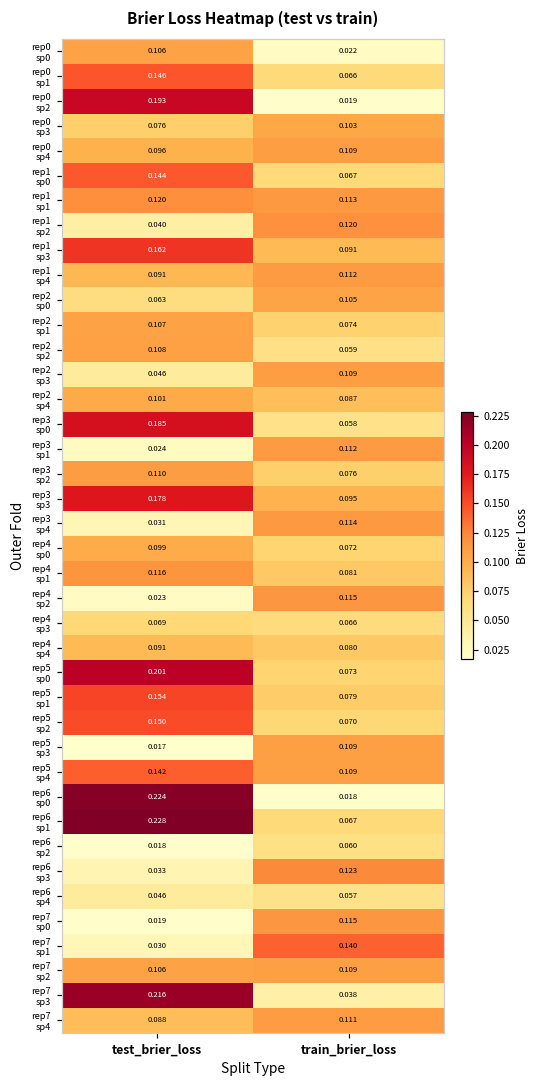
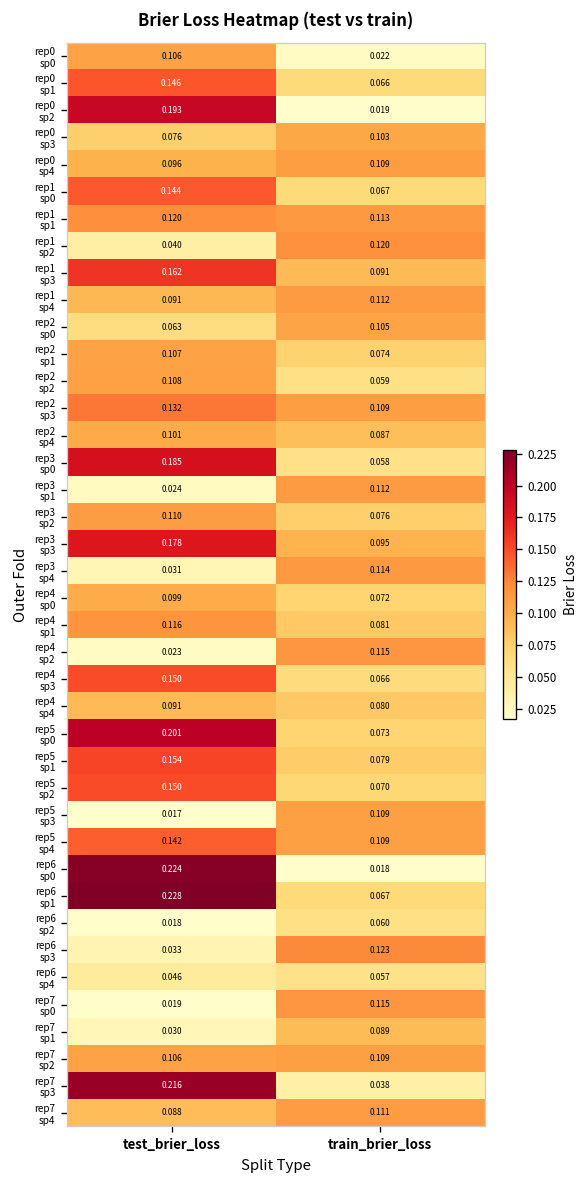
  {
    "rep0 sp0": {
      "test_brier_loss": 0.106,
      "train_brier_loss": 0.022
    },
    "rep0 sp1": {
      "test_brier_loss": 0.146,
      "train_brier_loss": 0.066
    },
    "rep0 sp2": {
      "test_brier_loss": 0.193,
      "train_brier_loss": 0.019
    },
    "rep0 sp3": {
      "test_brier_loss": 0.076,
      "train_brier_loss": 0.103
    },
    "rep0 sp4": {
      "test_brier_loss": 0.096,
      "train_brier_loss": 0.109
    },
    "rep1 sp0": {
      "test_brier_loss": 0.144,
      "train_brier_loss": 0.067
    },
    "rep1 sp1": {
      "test_brier_loss": 0.120,
      "train_brier_loss": 0.113
    },
    "rep1 sp2": {
      "test_brier_loss": 0.040,
      "train_brier_loss": 0.120
    },
    "rep1 sp3": {
      "test_brier_loss": 0.162,
      "train_brier_loss": 0.091
    },
    "rep1 sp4": {
      "test_brier_loss": 0.091,
      "train_brier_loss": 0.112
    },
    "rep2 sp0": {
      "test_brier_loss": 0.063,
      "train_brier_loss": 0.105
    },
    "rep2 sp1": {
      "test_brier_loss": 0.107,
      "train_brier_loss": 0.074
    },
    "rep2 sp2": {
      "test_brier_loss": 0.108,
      "train_brier_loss": 0.059
    },
    "rep2 sp3": {
-     "test_brier_loss": 0.046,
+     "test_brier_loss": 0.132,
      "train_brier_loss": 0.109
    },
    "rep2 sp4": {
      "test_brier_loss": 0.101,
      "train_brier_loss": 0.087
    },
    "rep3 sp0": {
      "test_brier_loss": 0.185,
      "train_brier_loss": 0.058
    },
    "rep3 sp1": {
      "test_brier_loss": 0.024,
      "train_brier_loss": 0.112
    },
    "rep3 sp2": {
      "test_brier_loss": 0.110,
      "train_brier_loss": 0.076
    },
    "rep3 sp3": {
      "test_brier_loss": 0.178,
      "train_brier_loss": 0.095
    },
    "rep3 sp4": {
      "test_brier_loss": 0.031,
      "train_brier_loss": 0.114
    },
    "rep4 sp0": {
      "test_brier_loss": 0.099,
      "train_brier_loss": 0.072
    },
    "rep4 sp1": {
      "test_brier_loss": 0.116,
      "train_brier_loss": 0.081
    },
    "rep4 sp2": {
      "test_brier_loss": 0.023,
      "train_brier_loss": 0.115
    },
    "rep4 sp3": {
-     "test_brier_loss": 0.069,
+     "test_brier_loss": 0.150,
      "train_brier_loss": 0.066
    },
    "rep4 sp4": {
      "test_brier_loss": 0.091,
      "train_brier_loss": 0.080
    },
    "rep5 sp0": {
      "test_brier_loss": 0.201,
      "train_brier_loss": 0.073
    },
    "rep5 sp1": {
      "test_brier_loss": 0.154,
      "train_brier_loss": 0.079
    },
    "rep5 sp2": {
      "test_brier_loss": 0.150,
      "train_brier_loss": 0.070
    },
    "rep5 sp3": {
      "test_brier_loss": 0.017,
      "train_brier_loss": 0.109
    },
    "rep5 sp4": {
      "test_brier_loss": 0.142,
      "train_brier_loss": 0.109
    },
    "rep6 sp0": {
      "test_brier_loss": 0.224,
      "train_brier_loss": 0.018
    },
    "rep6 sp1": {
      "test_brier_loss": 0.228,
      "train_brier_loss": 0.067
    },
    "rep6 sp2": {
      "test_brier_loss": 0.018,
      "train_brier_loss": 0.060
    },
    "rep6 sp3": {
      "test_brier_loss": 0.033,
      "train_brier_loss": 0.123
    },
    "rep6 sp4": {
      "test_brier_loss": 0.046,
      "train_brier_loss": 0.057
    },
    "rep7 sp0": {
      "test_brier_loss": 0.019,
      "train_brier_loss": 0.115
    },
    "rep7 sp1": {
      "test_brier_loss": 0.030,
-     "train_brier_loss": 0.140
+     "train_brier_loss": 0.089
    },
    "rep7 sp2": {
      "test_brier_loss": 0.106,
      "train_brier_loss": 0.109
    },
    "rep7 sp3": {
      "test_brier_loss": 0.216,
      "train_brier_loss": 0.038
    },
    "rep7 sp4": {
      "test_brier_loss": 0.088,
      "train_brier_loss": 0.111
    }
  }
